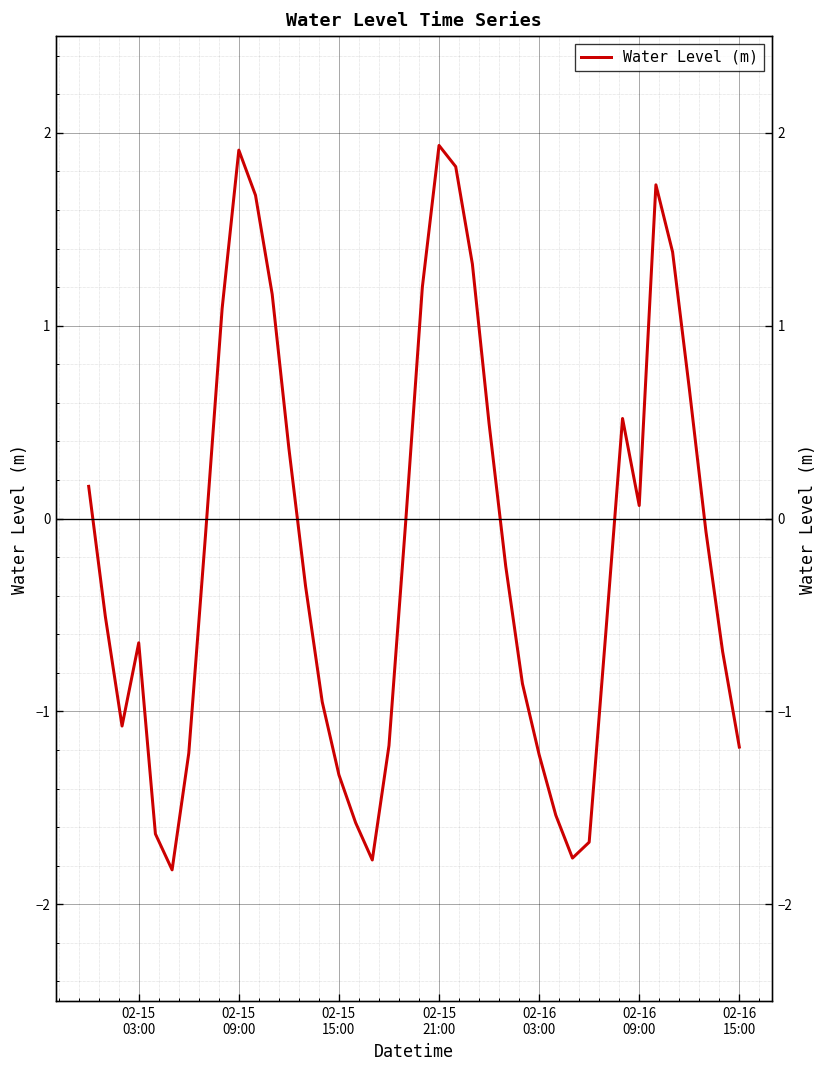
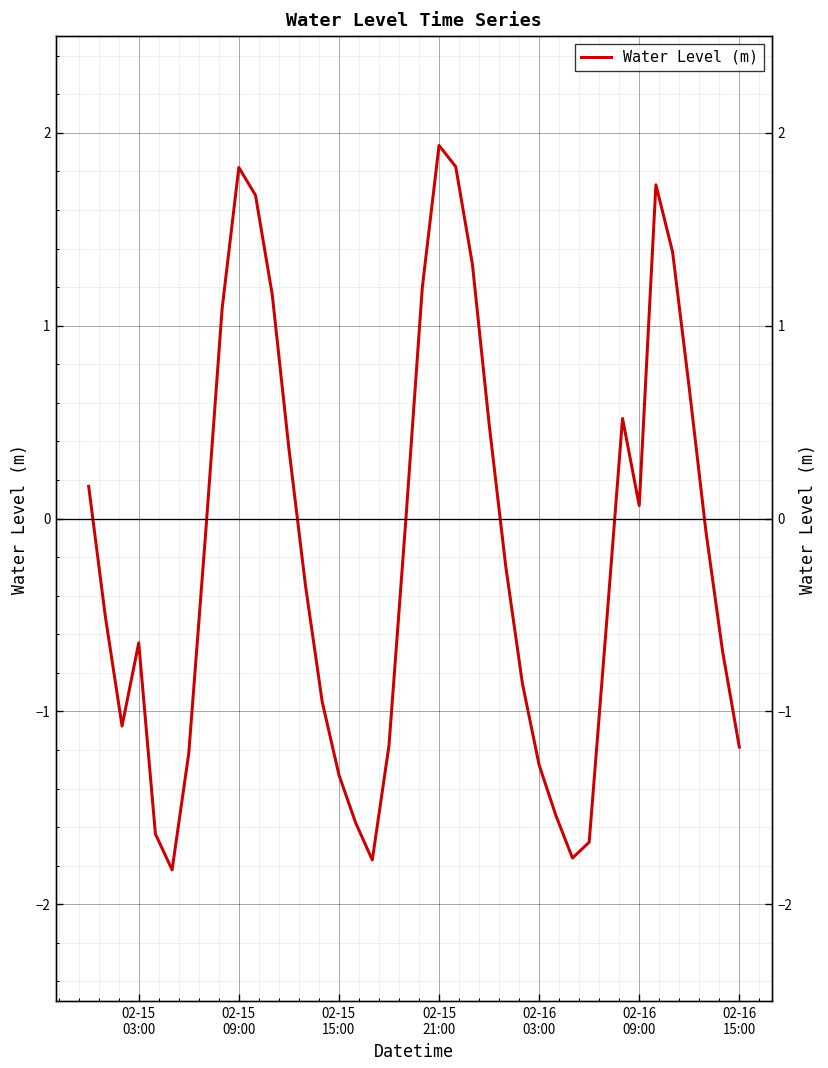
  {
    "02-15 03:00": -0.64,
-   "02-15 09:00": 1.91,
+   "02-15 09:00": 1.82,
    "02-15 15:00": -1.33,
    "02-15 21:00": 1.93,
-   "02-16 03:00": -1.22,
+   "02-16 03:00": -1.28,
    "02-16 09:00": 0.07,
    "02-16 15:00": -1.18
  }
